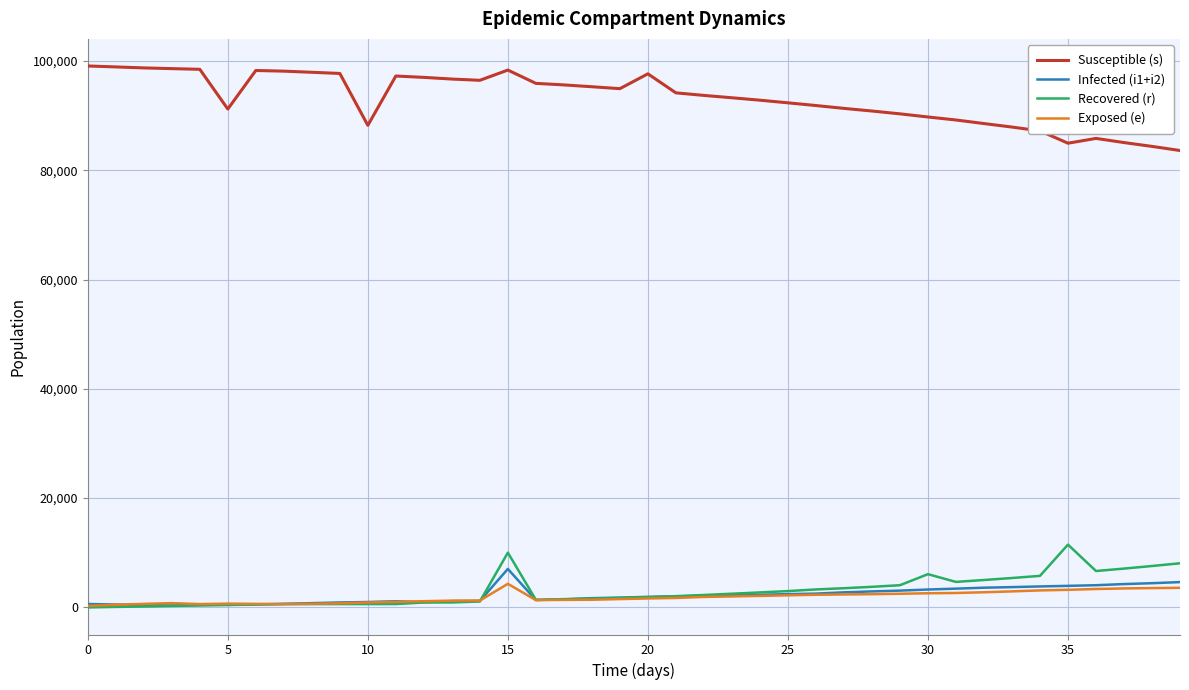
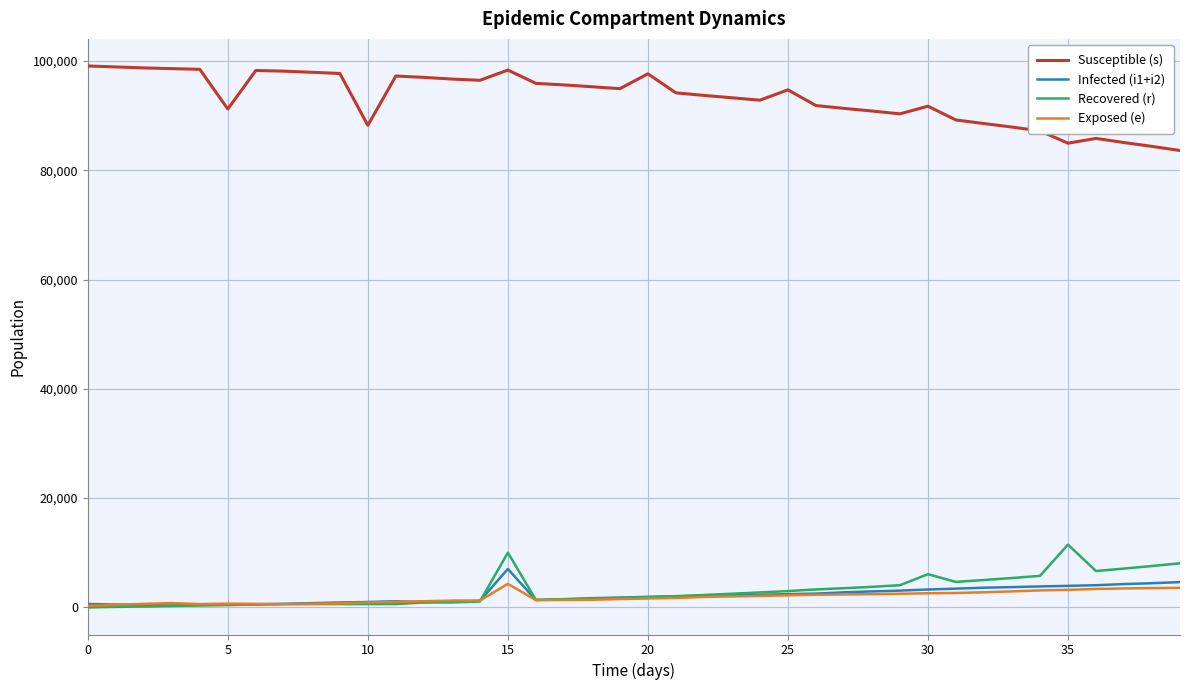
  {
    "Susceptible (s)": {
      "0": "99,000",
      "5": "91,000",
      "10": "88,000",
      "15": "98,000",
      "20": "98,000",
-     "25": "92,000",
-     "30": "90,000",
+     "25": "95,000",
+     "30": "92,000",
      "35": "85,000"
    },
    "Infected (i1+i2)": {
      "15": "7,000",
      "30": "3,000",
      "35": "4,000"
    },
    "Recovered (r)": {
      "15": "10,000",
      "25": "3,000",
      "30": "6,000",
      "35": "11,000"
    },
    "Exposed (e)": {
      "15": "4,000",
      "30": "3,000",
      "35": "3,000"
    }
  }
